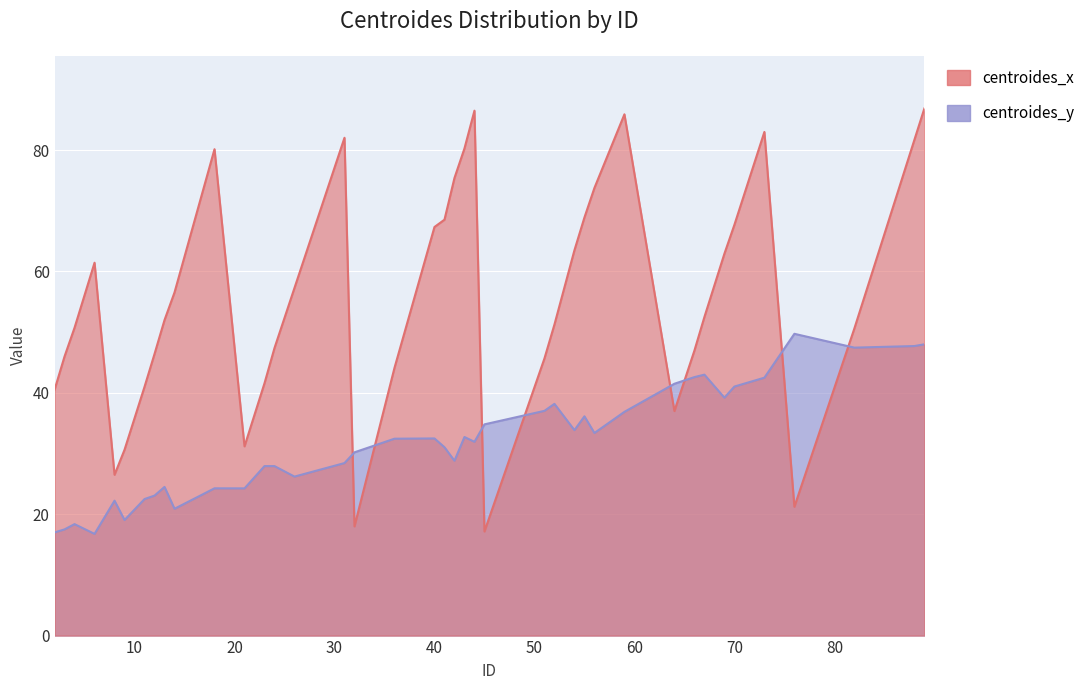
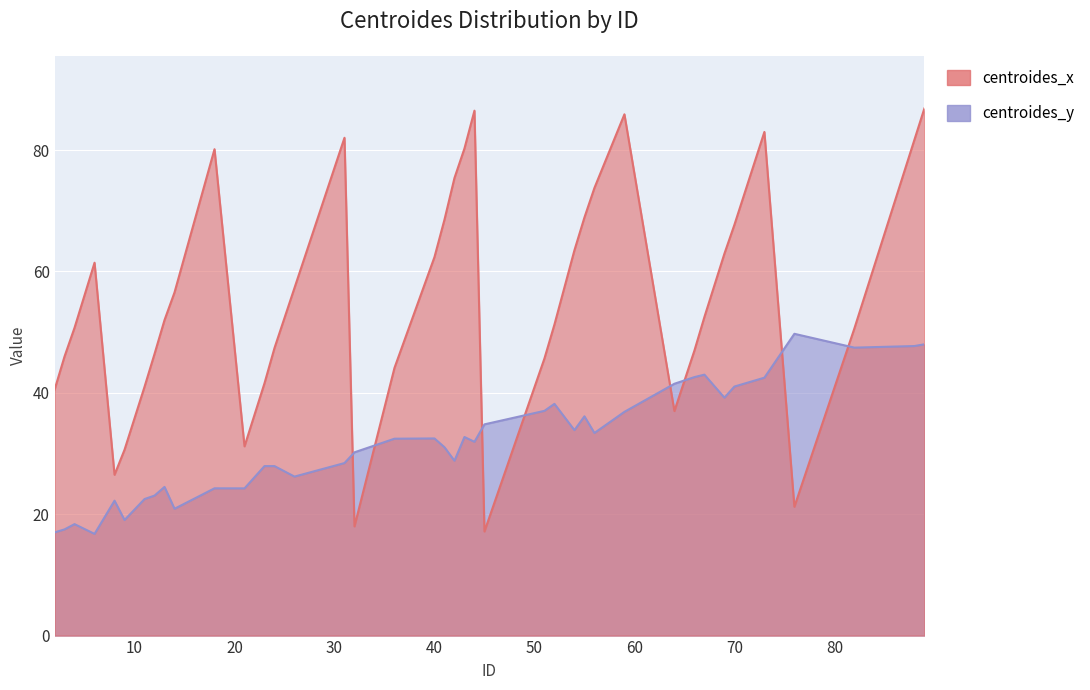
  {
    "centroides_x": {
-     "40": 67,
+     "40": 62,
      "70": 68
    },
    "centroides_y": {
      "40": 32,
      "70": 41
    }
  }
